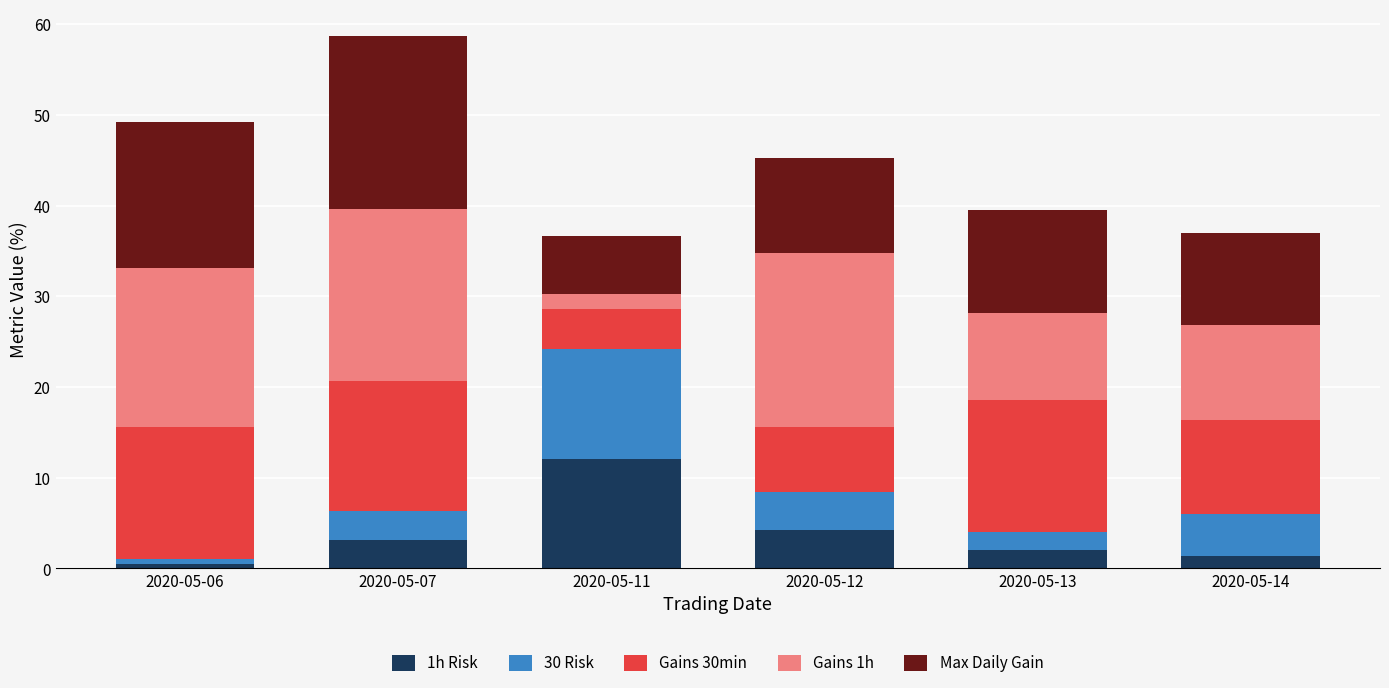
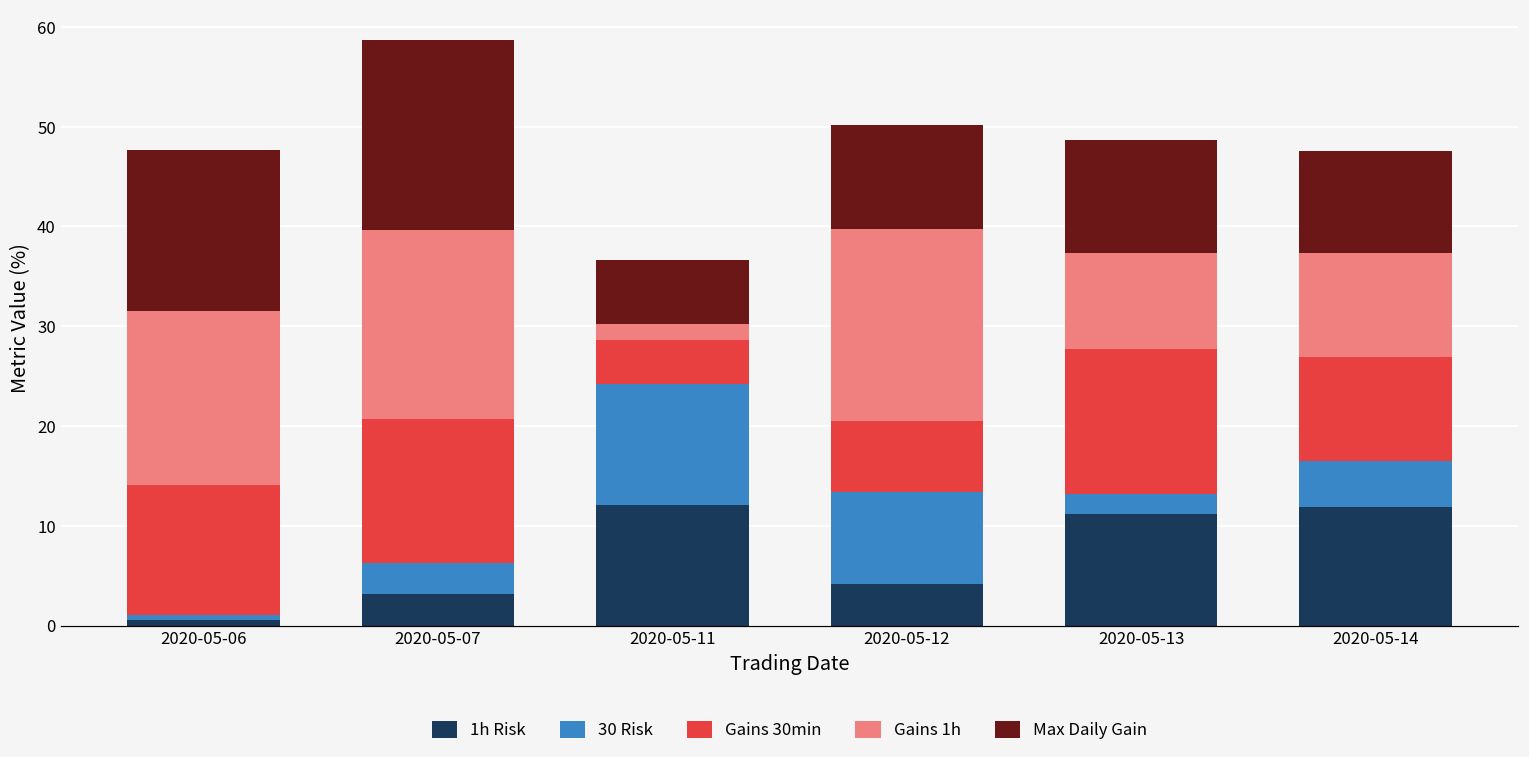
  {
    "1h Risk": {
      "2020-05-06": 1,
      "2020-05-07": 3,
      "2020-05-11": 12,
      "2020-05-12": 4,
-     "2020-05-13": 2,
-     "2020-05-14": 1
+     "2020-05-13": 11,
+     "2020-05-14": 12
    },
    "30 Risk": {
      "2020-05-06": 1,
      "2020-05-07": 3,
      "2020-05-11": 12,
-     "2020-05-12": 4,
+     "2020-05-12": 9,
      "2020-05-13": 2,
      "2020-05-14": 5
    },
    "Gains 30min": {
-     "2020-05-06": 15,
+     "2020-05-06": 13,
      "2020-05-07": 14,
      "2020-05-11": 4,
      "2020-05-12": 7,
      "2020-05-13": 15,
      "2020-05-14": 10
    },
    "Gains 1h": {
      "2020-05-06": 17,
      "2020-05-07": 19,
      "2020-05-11": 2,
      "2020-05-12": 19,
      "2020-05-13": 10,
      "2020-05-14": 10
    },
    "Max Daily Gain": {
      "2020-05-06": 16,
      "2020-05-07": 19,
      "2020-05-11": 6,
      "2020-05-12": 10,
      "2020-05-13": 11,
      "2020-05-14": 10
    }
  }
